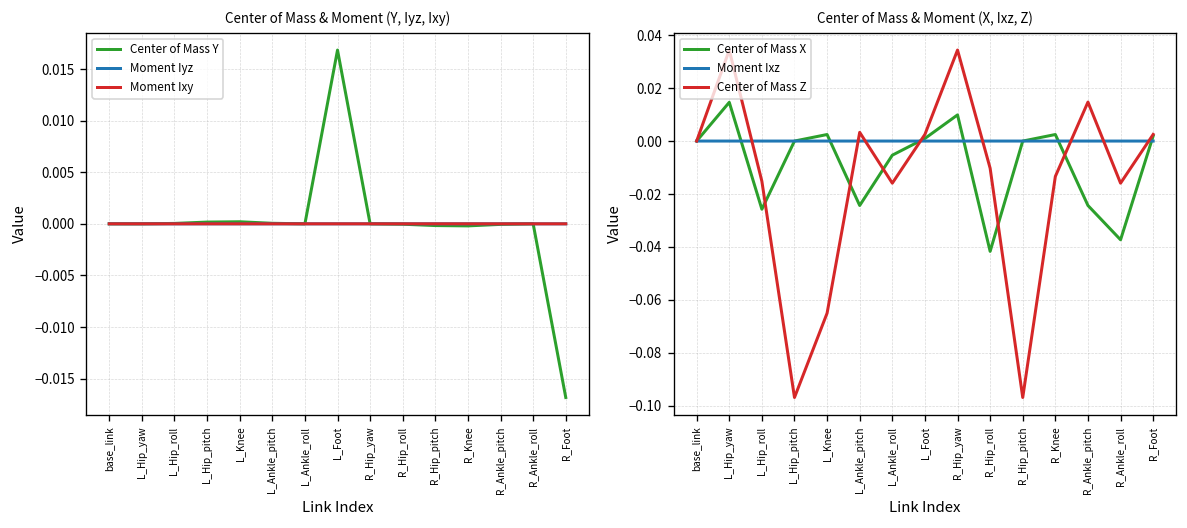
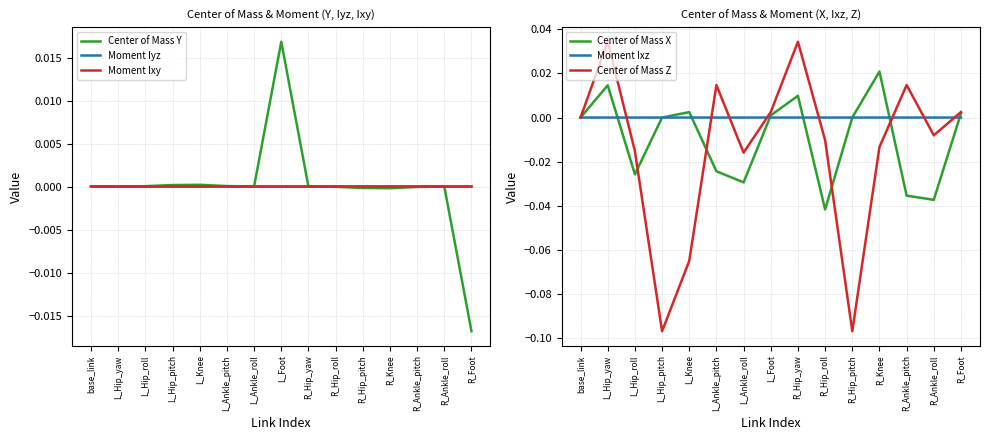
  {
    "Center of Mass & Moment (Y, Iyz, Ixy)": {
      "Center of Mass Y": {
        "L_Foot": 0.017,
        "R_Foot": -0.017
      },
      "Moment Ixy": {
        "L_Foot": 0.000,
        "R_Foot": 0.000
      }
    },
    "Center of Mass & Moment (X, Ixz, Z)": {
      "Center of Mass X": {
        "L_Hip_yaw": 0.015,
        "L_Hip_roll": -0.026,
        "L_Knee": 0.002,
        "L_Ankle_pitch": -0.024,
-       "L_Ankle_roll": -0.005,
+       "L_Ankle_roll": -0.029,
        "R_Hip_yaw": 0.010,
        "R_Hip_roll": -0.042,
-       "R_Knee": 0.002,
-       "R_Ankle_pitch": -0.024,
+       "R_Knee": 0.021,
+       "R_Ankle_pitch": -0.035,
        "R_Ankle_roll": -0.037
      },
      "Moment Ixz": {
        "L_Hip_yaw": 0.000,
        "L_Hip_roll": 0.000,
        "L_Knee": 0.000,
        "L_Ankle_pitch": 0.000,
        "L_Ankle_roll": 0.000,
        "R_Hip_yaw": 0.000,
        "R_Hip_roll": 0.000,
        "R_Knee": 0.000,
        "R_Ankle_pitch": 0.000,
        "R_Ankle_roll": 0.000,
        "R_Foot": 0.000
      },
      "Center of Mass Z": {
        "L_Hip_roll": -0.015,
        "L_Hip_pitch": -0.097,
        "L_Knee": -0.065,
-       "L_Ankle_pitch": 0.003,
+       "L_Ankle_pitch": 0.015,
        "L_Ankle_roll": -0.016,
        "L_Foot": 0.003,
        "R_Hip_yaw": 0.034,
        "R_Hip_roll": -0.010,
        "R_Hip_pitch": -0.097,
        "R_Knee": -0.013,
        "R_Ankle_pitch": 0.015,
-       "R_Ankle_roll": -0.016
+       "R_Ankle_roll": -0.008
      }
    }
  }
